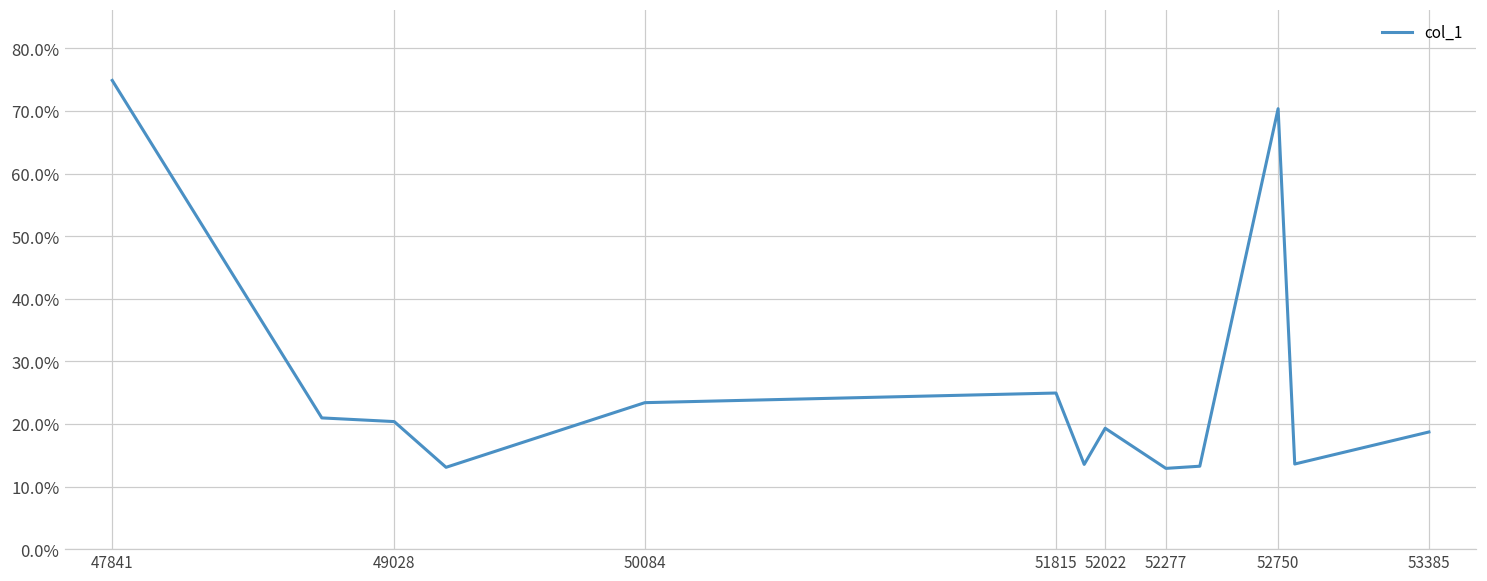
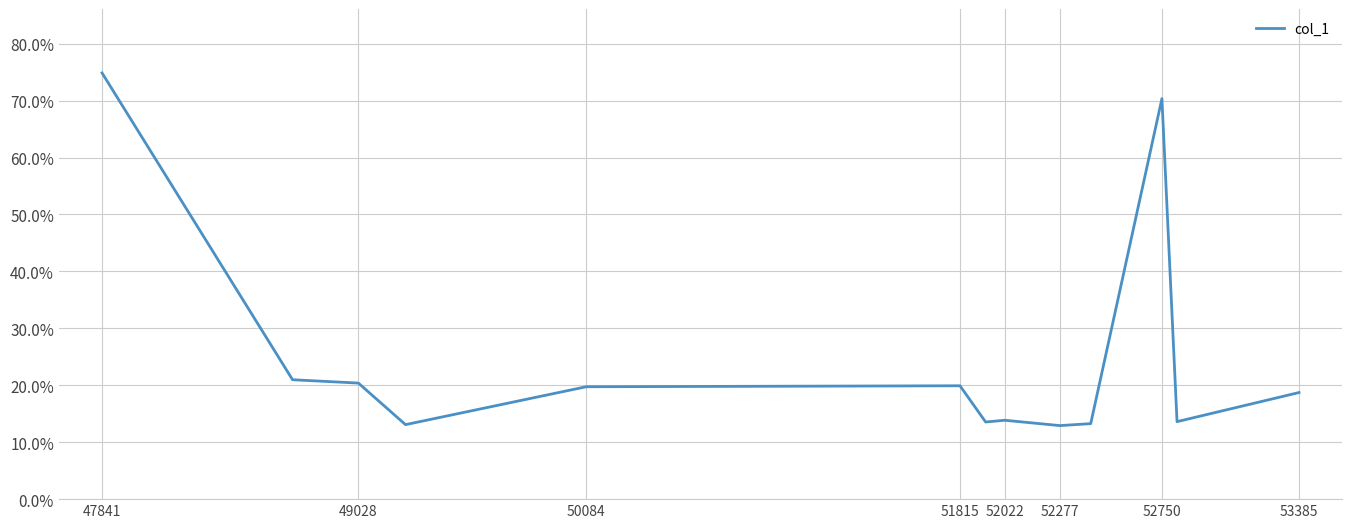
  {
    "47841": "75%",
    "49028": "20%",
-   "50084": "23%",
-   "51815": "25%",
-   "52022": "19%",
+   "50084": "20%",
+   "51815": "20%",
+   "52022": "14%",
    "52277": "13%",
    "52750": "70%",
    "53385": "19%"
  }
